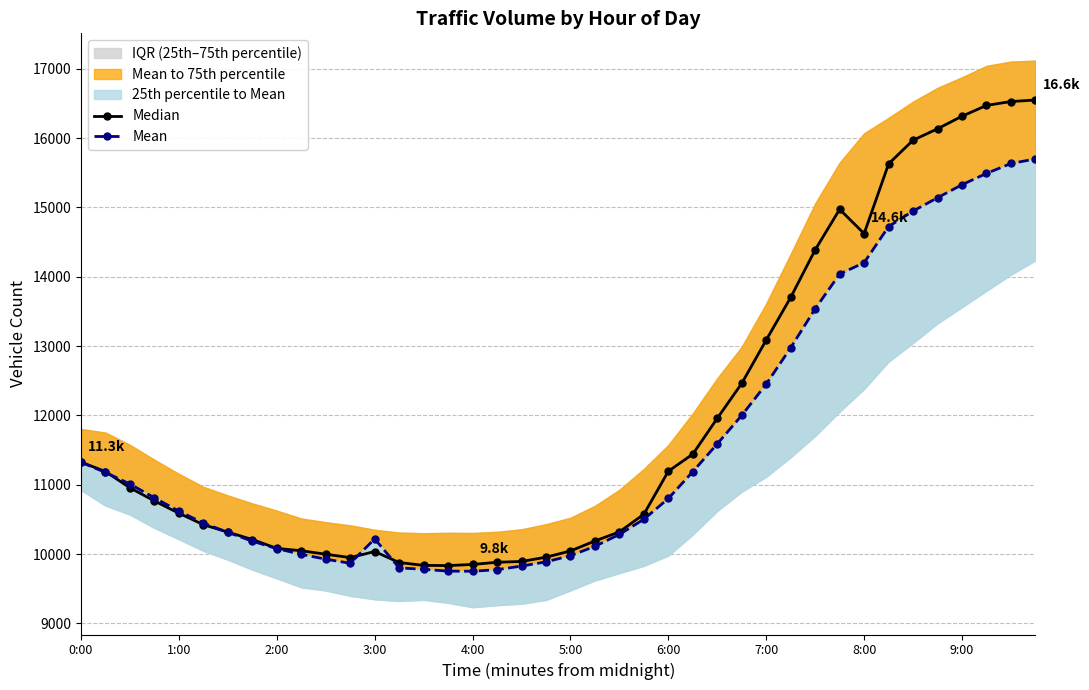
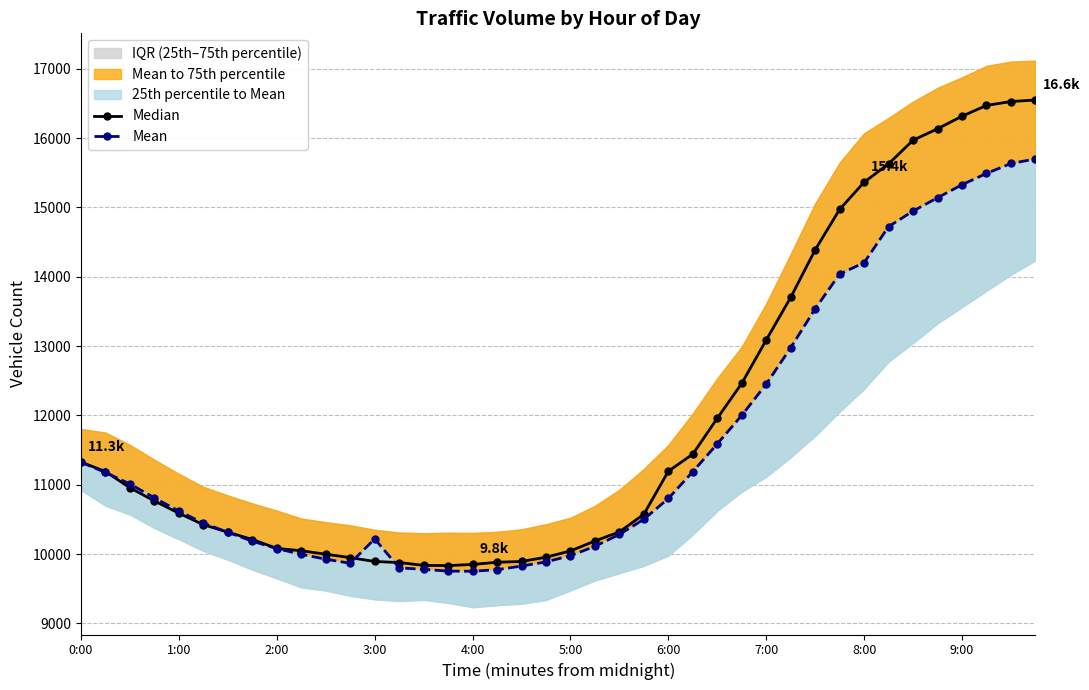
  {
    "Median": {
-     "3:00": "10000",
+     "3:00": "9900",
      "4:00": "9.8k",
-     "8:00": "14.6k"
+     "8:00": "15.4k"
    },
    "25th percentile to Mean": {
      "3:00": "10200",
      "5:00": "10000",
      "6:00": "10800",
      "7:00": "12500",
      "8:00": "14200",
      "9:00": "15300"
    }
  }
